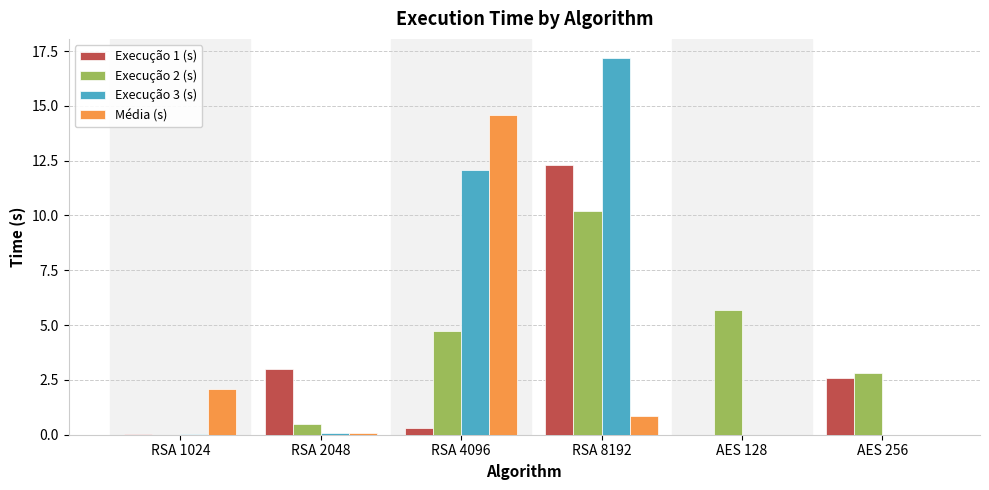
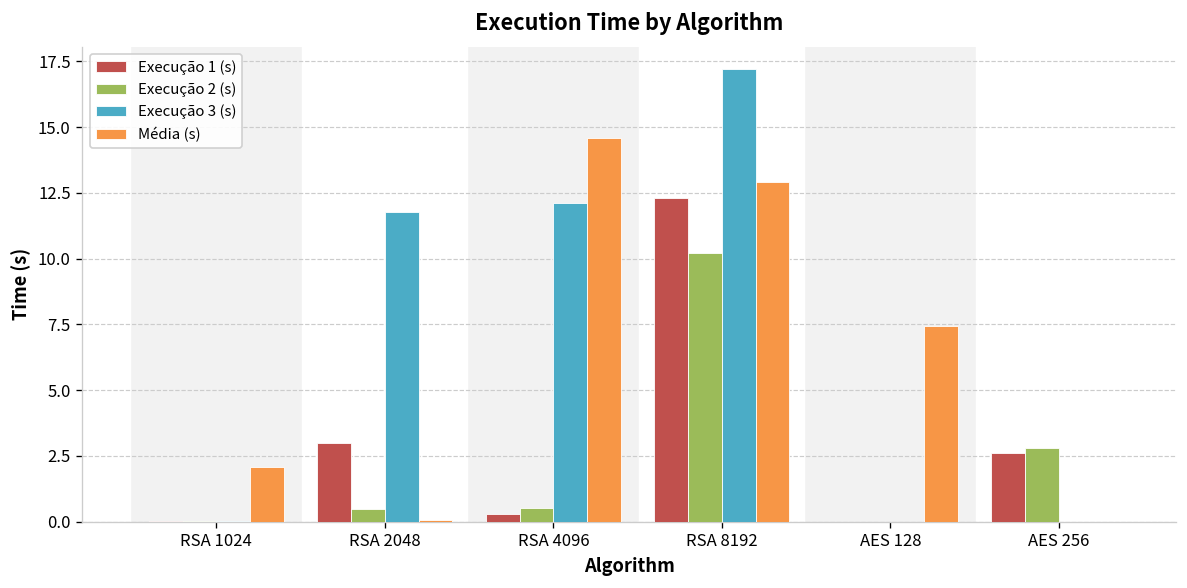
  {
    "Execução 1 (s)": {
      "RSA 2048": 3.0,
      "RSA 4096": 0.3,
      "RSA 8192": 12.3,
      "AES 256": 2.6
    },
    "Execução 2 (s)": {
      "RSA 2048": 0.5,
-     "RSA 4096": 4.7,
+     "RSA 4096": 0.5,
      "RSA 8192": 10.2,
-     "AES 128": 5.7,
+     "AES 128": 0.0,
      "AES 256": 2.8
    },
    "Execução 3 (s)": {
-     "RSA 2048": 0.1,
+     "RSA 2048": 11.8,
      "RSA 4096": 12.1,
      "RSA 8192": 17.2,
      "AES 128": 0.0,
      "AES 256": 0.0
    },
    "Média (s)": {
      "RSA 1024": 2.1,
      "RSA 4096": 14.6,
-     "RSA 8192": 0.9,
-     "AES 128": 0.0,
+     "RSA 8192": 12.9,
+     "AES 128": 7.4,
      "AES 256": 0.0
    }
  }
